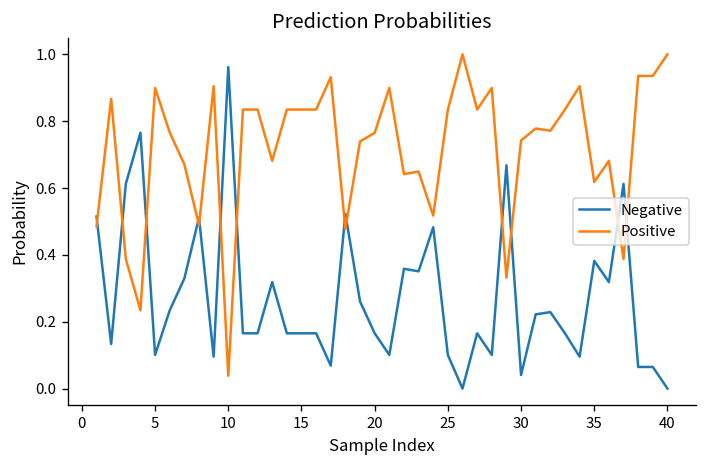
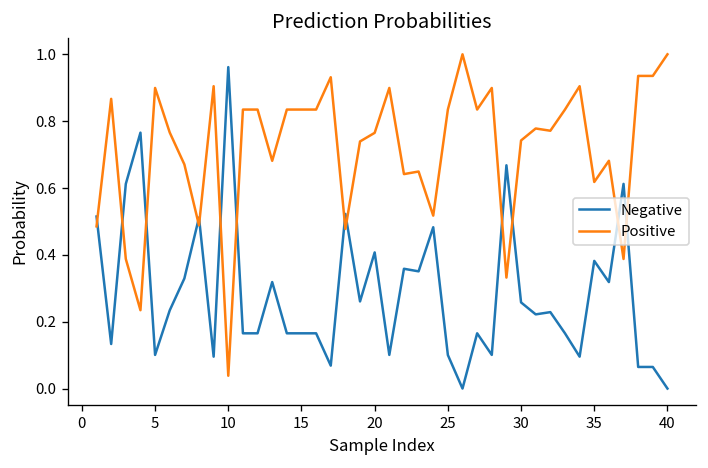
  {
    "Negative": {
      "5": 0.10,
      "10": 0.96,
      "15": 0.17,
-     "20": 0.17,
+     "20": 0.41,
      "25": 0.10,
-     "30": 0.04,
+     "30": 0.26,
      "35": 0.38,
      "40": 0.00
    },
    "Positive": {
      "5": 0.90,
      "10": 0.04,
      "15": 0.83,
      "20": 0.77,
      "25": 0.83,
      "30": 0.74,
      "35": 0.62,
      "40": 1.00
    }
  }
